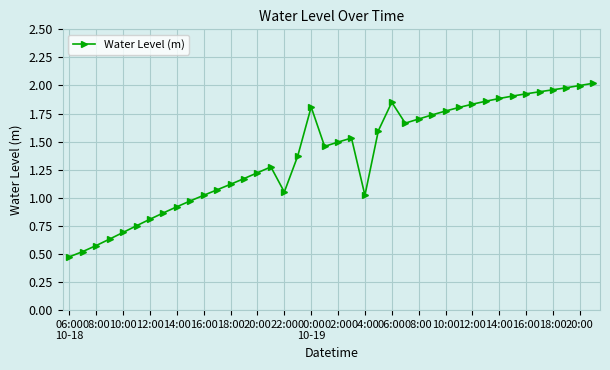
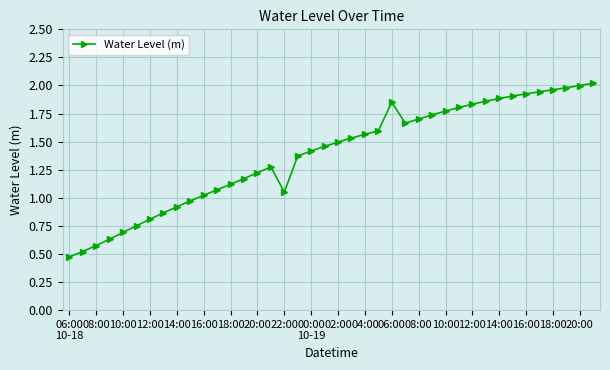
  {
    "06:00 10-18": 0.47,
    "22:00": 1.05,
-   "00:00 10-19": 1.81,
+   "00:00 10-19": 1.42,
    "02:00": 1.50,
-   "04:00": 1.02,
+   "04:00": 1.57,
    "06:00": 1.85
  }
